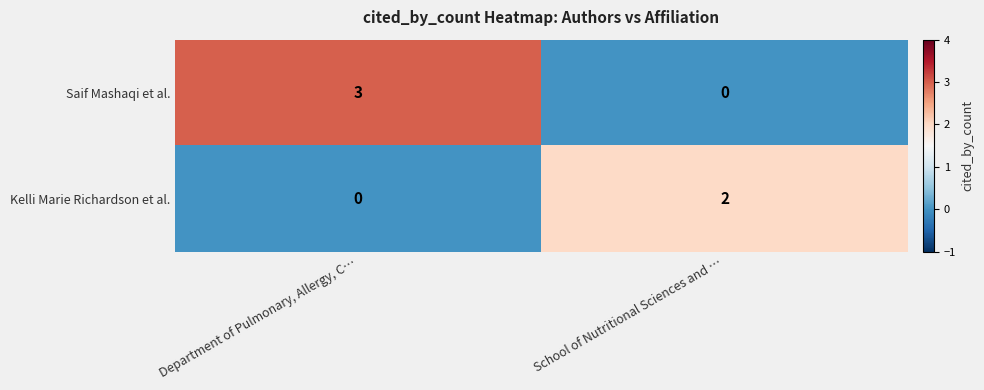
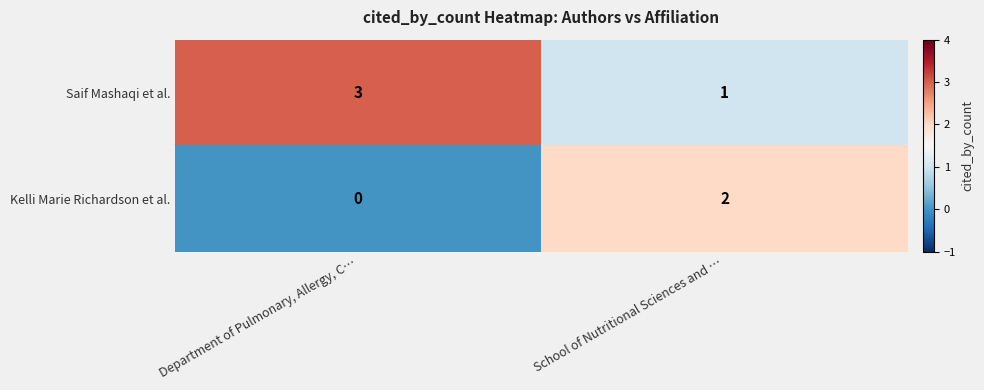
  {
    "Saif Mashaqi et al.": {
      "Department of Pulmonary, Allergy, C…": 3,
-     "School of Nutritional Sciences and …": 0
+     "School of Nutritional Sciences and …": 1
    },
    "Kelli Marie Richardson et al.": {
      "Department of Pulmonary, Allergy, C…": 0,
      "School of Nutritional Sciences and …": 2
    }
  }
